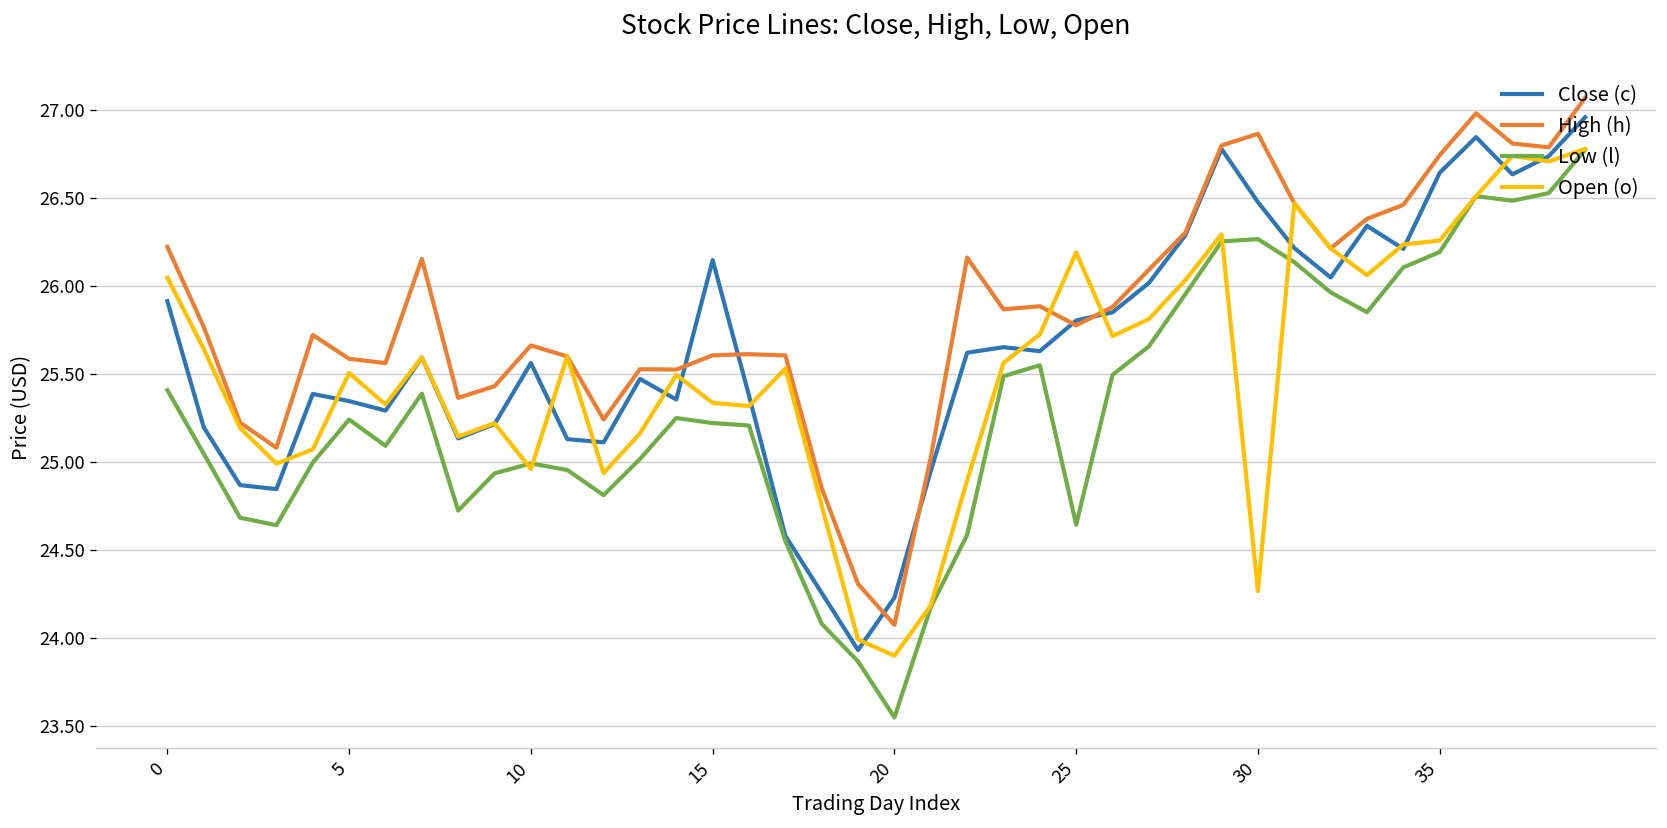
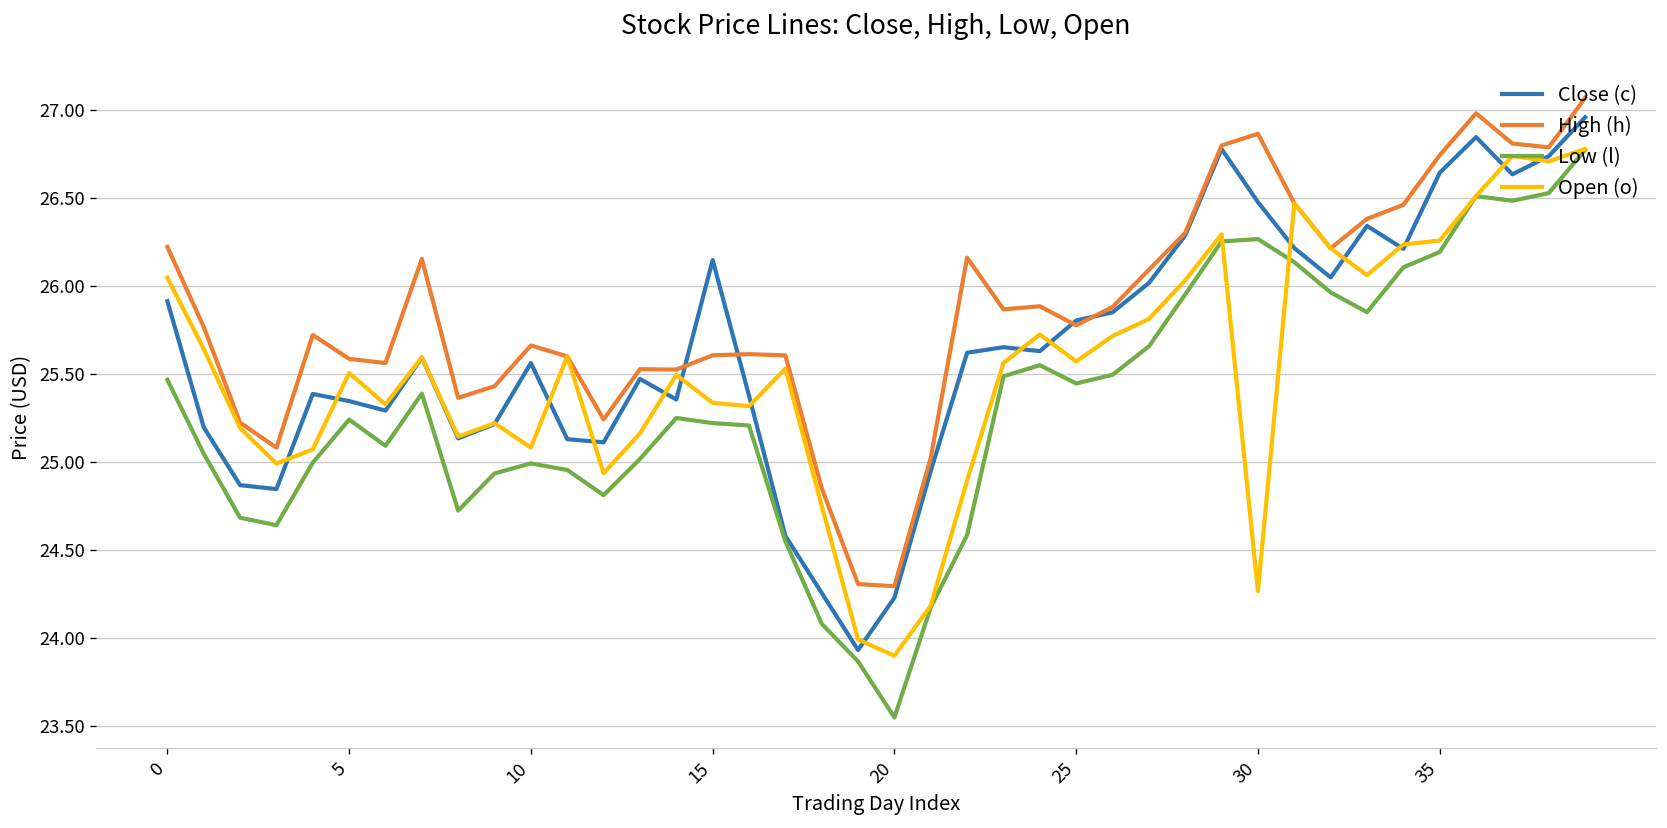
  {
    "Close (c)": {
      "0": 25.91,
      "5": 25.34,
      "10": 25.56,
      "15": 26.15,
      "20": 24.23,
      "25": 25.80,
      "30": 26.47,
      "35": 26.64
    },
    "High (h)": {
      "0": 26.22,
      "5": 25.58,
      "10": 25.66,
      "15": 25.60,
-     "20": 24.07,
+     "20": 24.29,
      "25": 25.77,
      "30": 26.86,
      "35": 26.74
    },
    "Low (l)": {
-     "0": 25.41,
+     "0": 25.47,
      "5": 25.24,
      "10": 24.99,
      "15": 25.22,
      "20": 23.55,
-     "25": 24.64,
+     "25": 25.44,
      "30": 26.26,
      "35": 26.19
    },
    "Open (o)": {
      "0": 26.05,
      "5": 25.50,
-     "10": 24.96,
+     "10": 25.08,
      "15": 25.33,
      "20": 23.90,
-     "25": 26.19,
+     "25": 25.57,
      "30": 24.27,
      "35": 26.26
    }
  }
